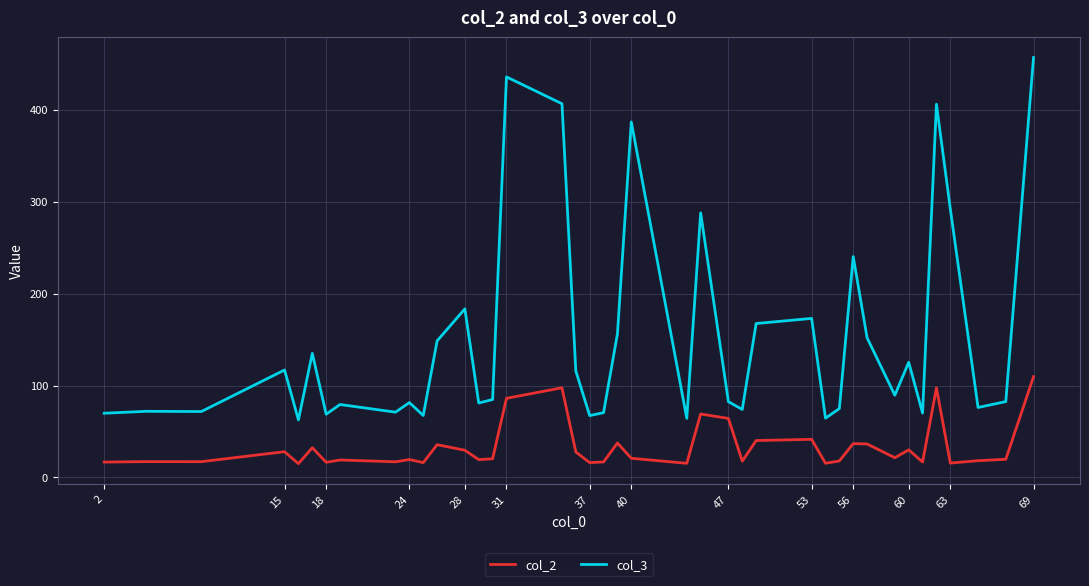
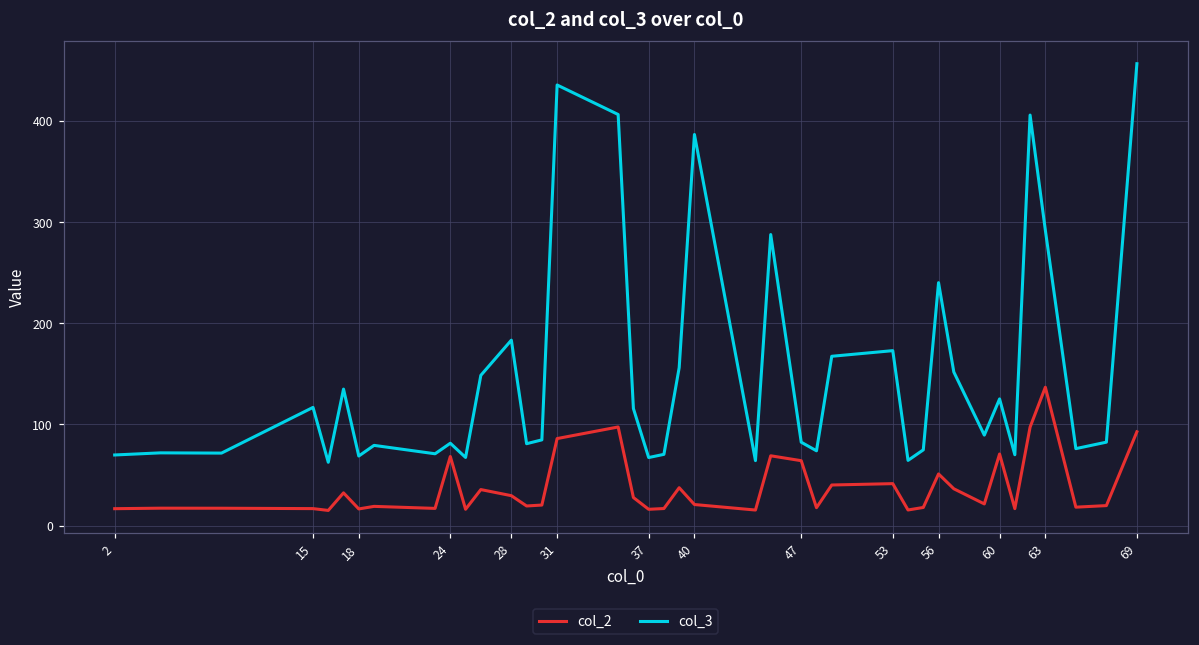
  {
    "col_2": {
      "2": 20,
-     "15": 30,
+     "15": 20,
      "18": 20,
-     "24": 20,
+     "24": 70,
      "28": 30,
      "31": 90,
      "37": 20,
      "40": 20,
      "47": 60,
      "53": 40,
-     "56": 40,
-     "60": 30,
-     "63": 20,
-     "69": 110
+     "56": 50,
+     "60": 70,
+     "63": 140,
+     "69": 90
    },
    "col_3": {
      "2": 70,
      "15": 120,
      "18": 70,
      "24": 80,
      "28": 180,
      "31": 440,
      "37": 70,
      "40": 390,
      "47": 80,
      "53": 170,
      "56": 240,
      "60": 130,
      "63": 290,
      "69": 460
    }
  }
